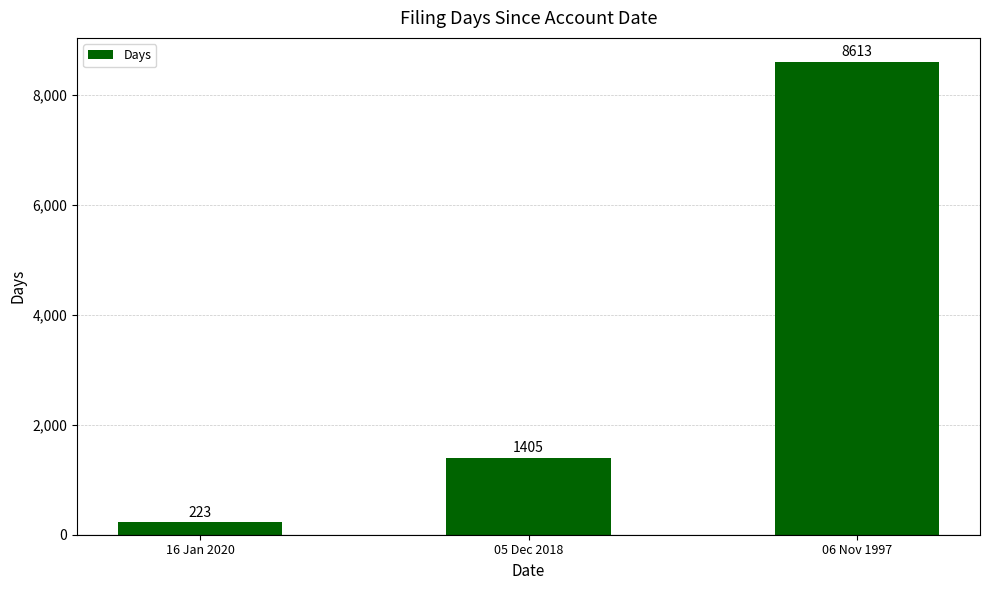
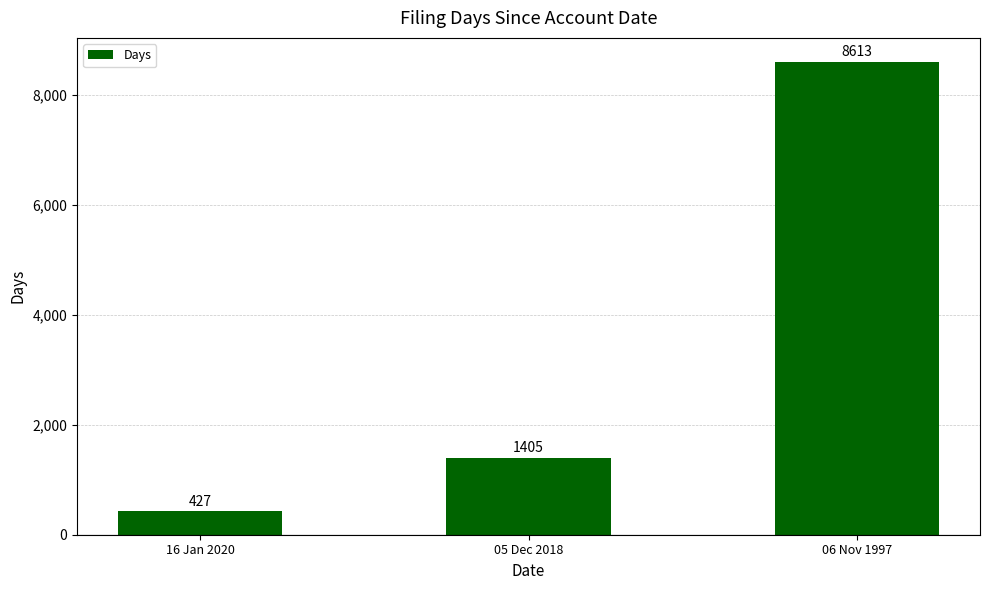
  {
-   "16 Jan 2020": 223,
+   "16 Jan 2020": 427,
    "05 Dec 2018": 1405,
    "06 Nov 1997": 8613
  }
